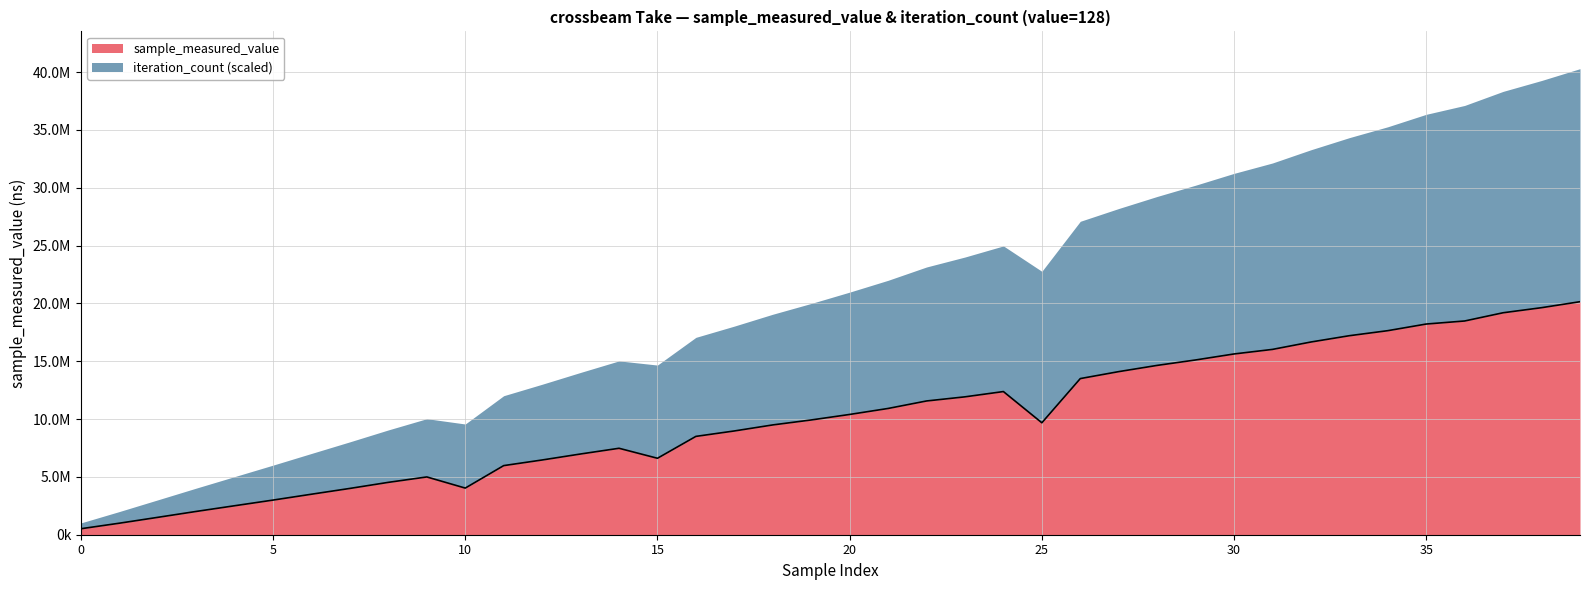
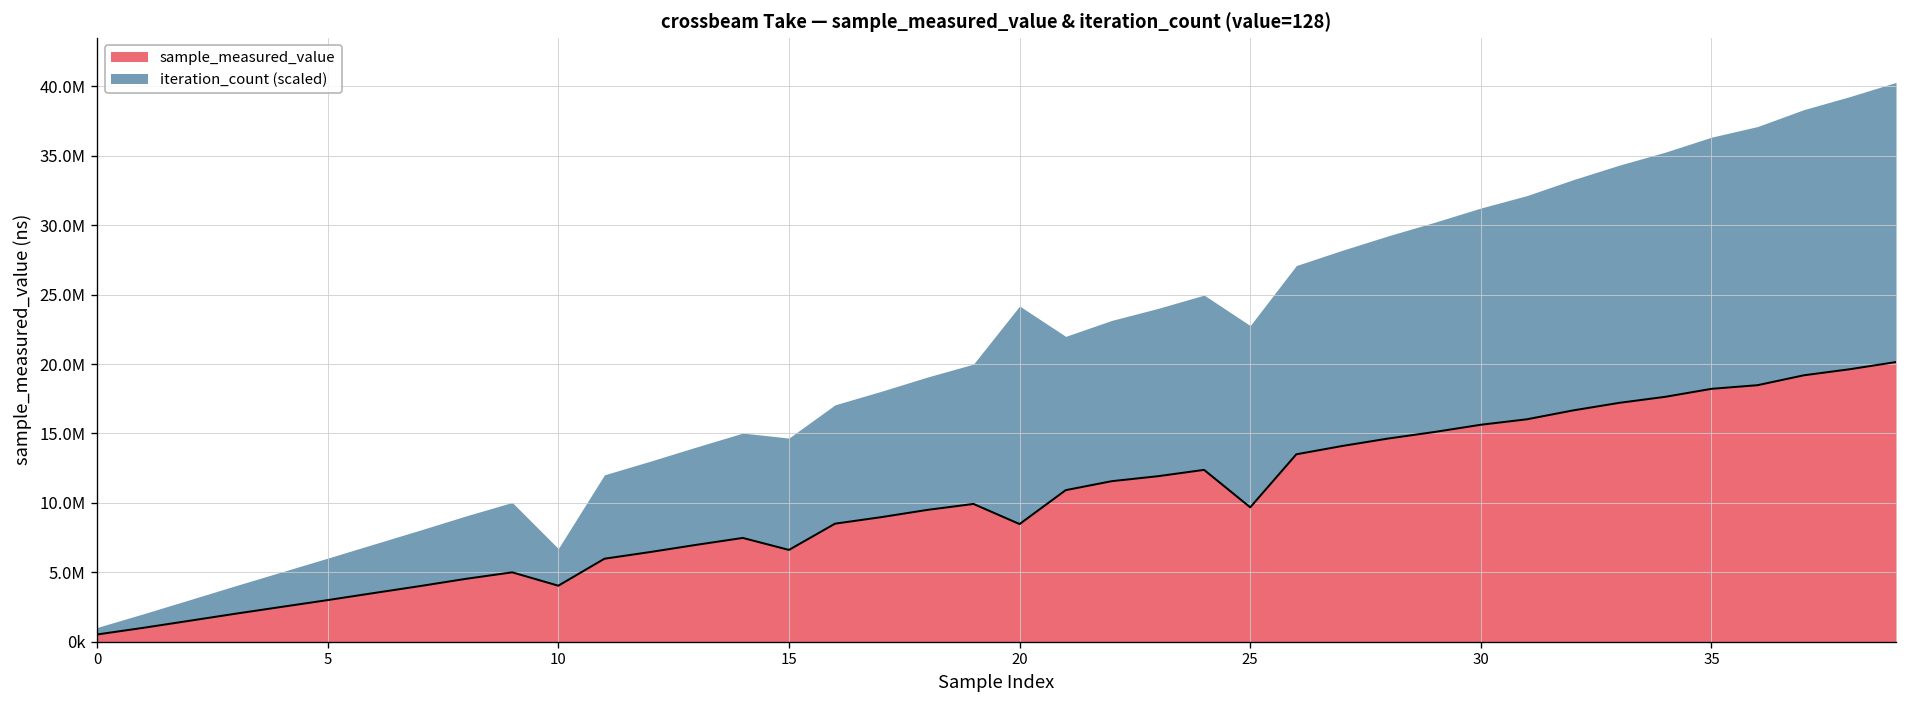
  {
    "sample_measured_value": {
      "0": 500000,
      "5": 3000000,
      "10": 4000000,
      "15": 6600000,
-     "20": 10400000,
+     "20": 8500000,
      "25": 9700000,
      "30": 15600000,
      "35": 18200000
    },
    "iteration_count (scaled)": {
      "0": 500000,
      "5": 3000000,
-     "10": 5500000,
+     "10": 2700000,
      "15": 8100000,
-     "20": 10600000,
+     "20": 15700000,
      "25": 13100000,
      "30": 15600000,
      "35": 18100000
    }
  }
